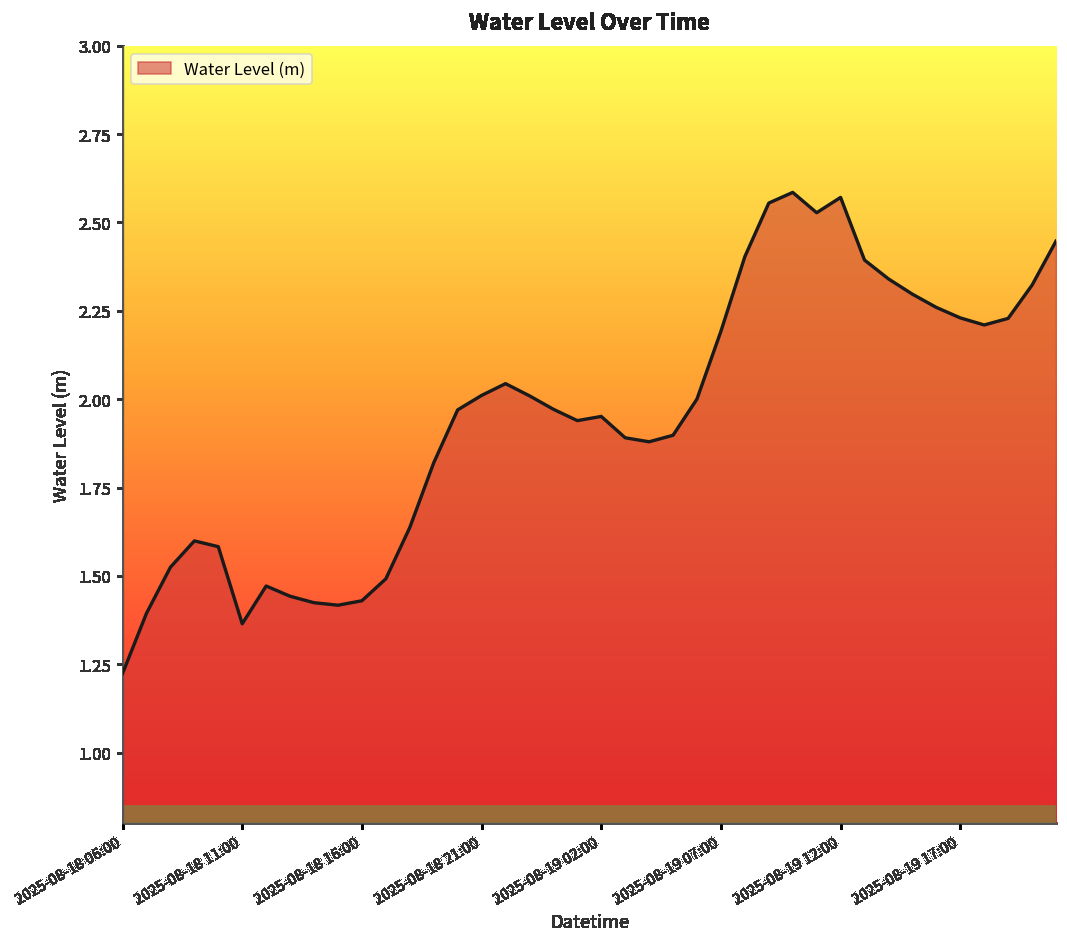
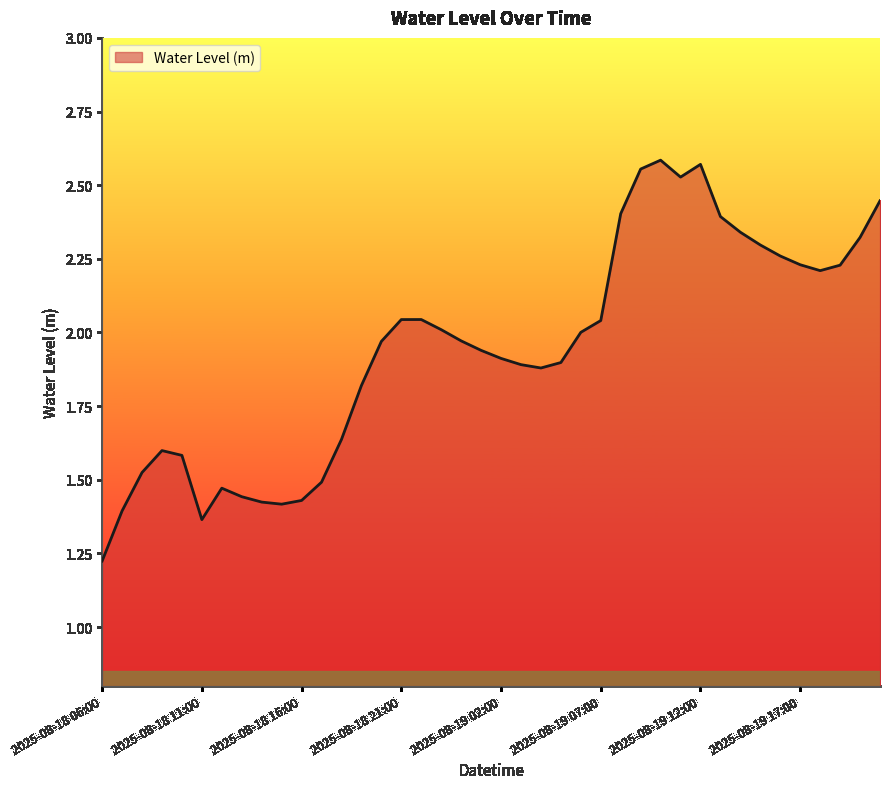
  {
    "2025-08-18 06:00": 1.22,
    "2025-08-18 11:00": 1.36,
    "2025-08-18 16:00": 1.43,
-   "2025-08-18 21:00": 2.01,
-   "2025-08-19 02:00": 1.95,
-   "2025-08-19 07:00": 2.19,
+   "2025-08-18 21:00": 2.04,
+   "2025-08-19 02:00": 1.91,
+   "2025-08-19 07:00": 2.04,
    "2025-08-19 12:00": 2.57,
    "2025-08-19 17:00": 2.23
  }
